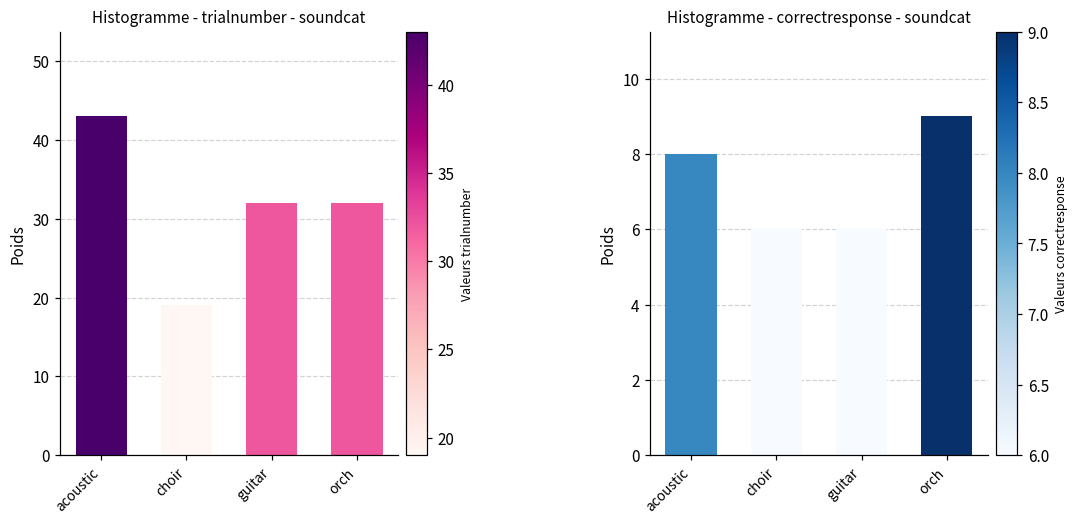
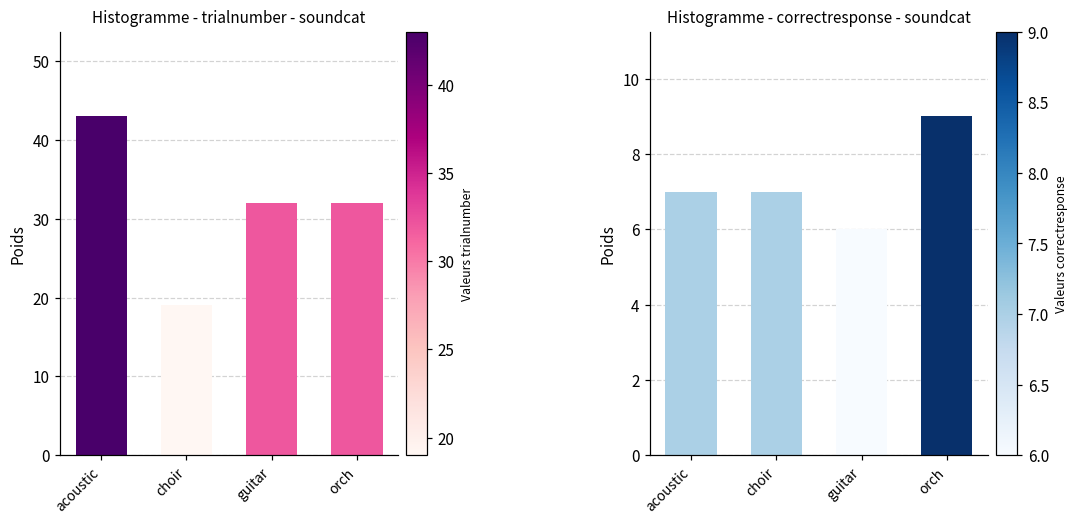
  {
    "Histogramme - trialnumber - soundcat": {
      "acoustic": 43,
      "choir": 19,
      "guitar": 32,
      "orch": 32
    },
    "Histogramme - correctresponse - soundcat": {
-     "acoustic": 8,
-     "choir": 6,
+     "acoustic": 7,
+     "choir": 7,
      "guitar": 6,
      "orch": 9
    }
  }
